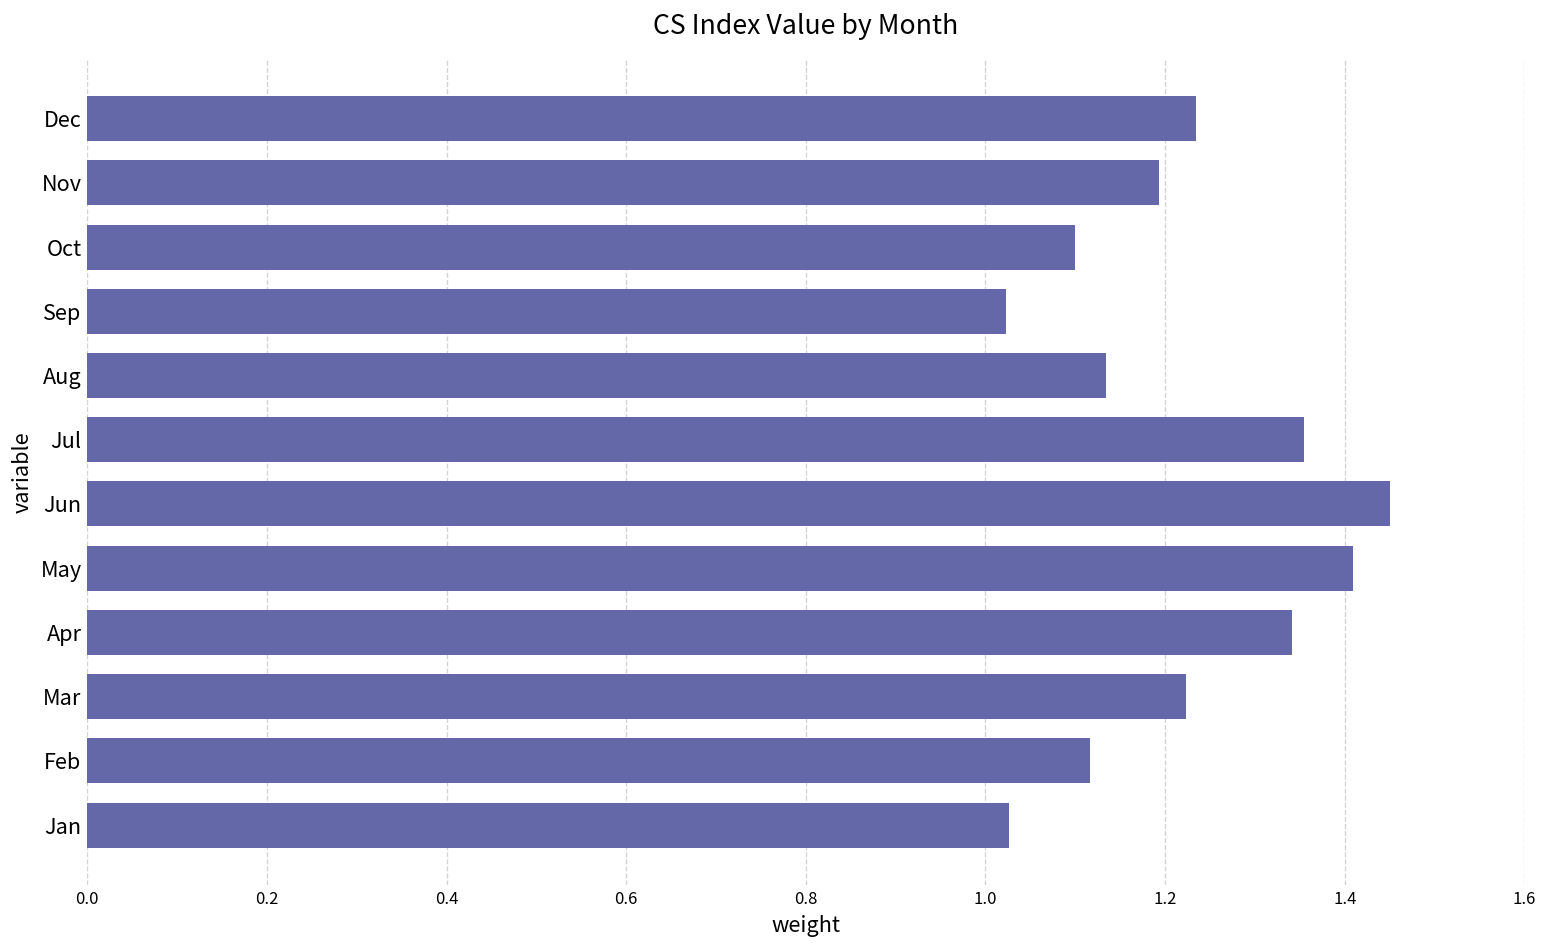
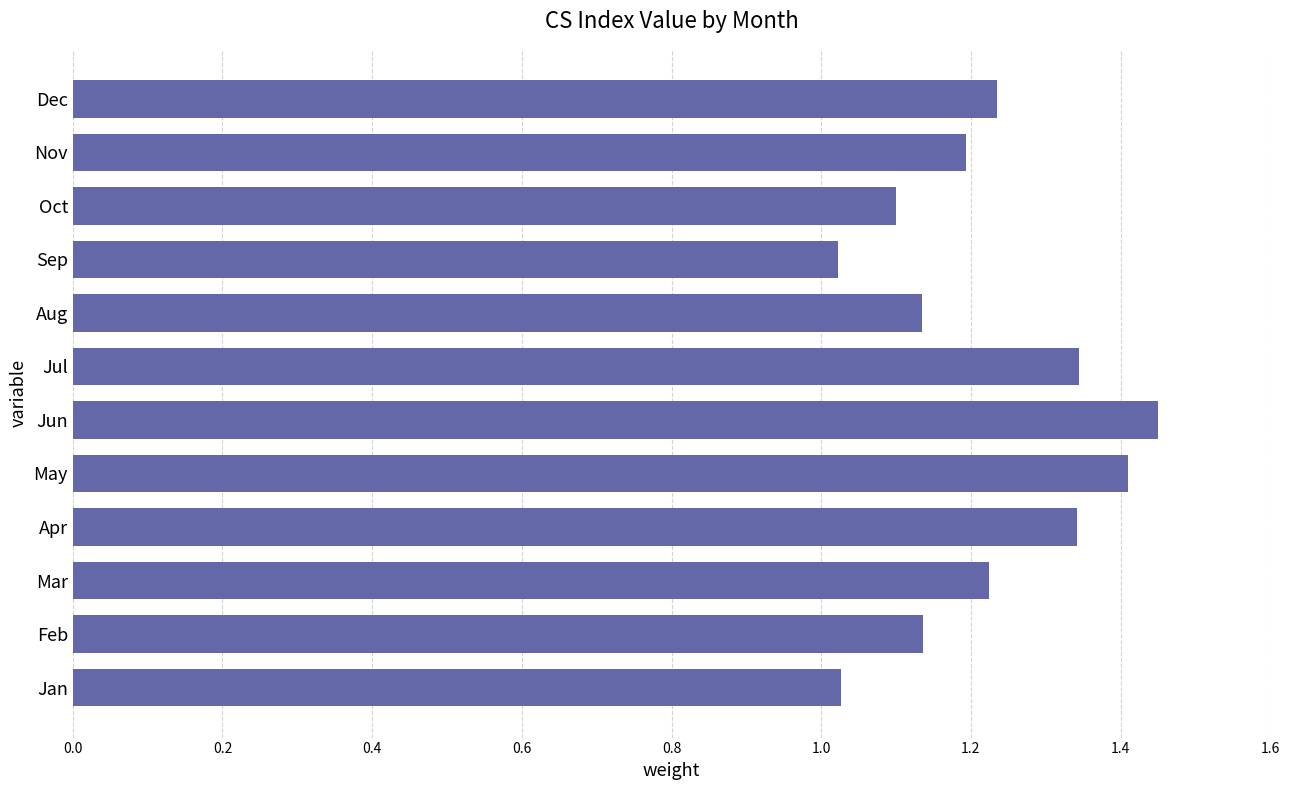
  {
    "Dec": 1.23,
    "Nov": 1.19,
    "Oct": 1.10,
    "Sep": 1.02,
    "Aug": 1.13,
-   "Jul": 1.35,
+   "Jul": 1.34,
    "Jun": 1.45,
    "May": 1.41,
    "Apr": 1.34,
    "Mar": 1.22,
-   "Feb": 1.12,
+   "Feb": 1.14,
    "Jan": 1.03
  }
